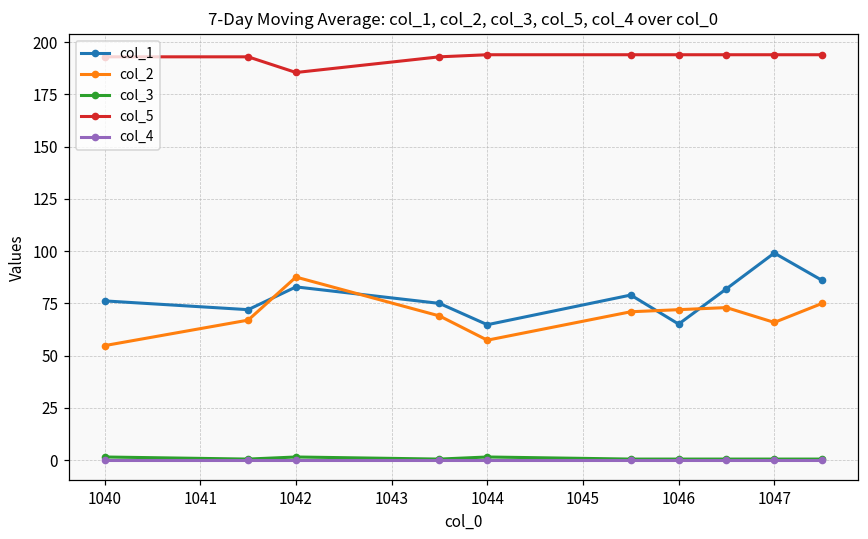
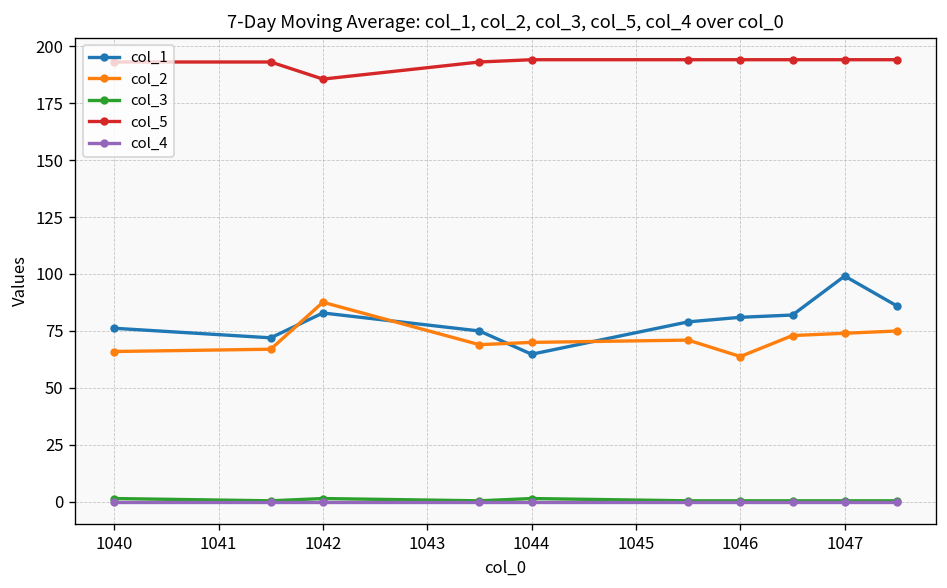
  {
    "col_1": {
      "1040": 76,
      "1042": 83,
      "1044": 65,
-     "1046": 65,
+     "1046": 81,
      "1047": 99
    },
    "col_2": {
-     "1040": 55,
+     "1040": 66,
      "1042": 88,
-     "1044": 57,
-     "1046": 72,
-     "1047": 66
+     "1044": 70,
+     "1046": 64,
+     "1047": 74
    },
    "col_3": {
      "1040": 2,
      "1042": 2,
      "1044": 2
    },
    "col_5": {
      "1042": 186,
      "1044": 194,
      "1046": 194,
      "1047": 194
    },
    "col_4": {
      "1040": 0,
      "1042": 0,
      "1044": 0
    }
  }
